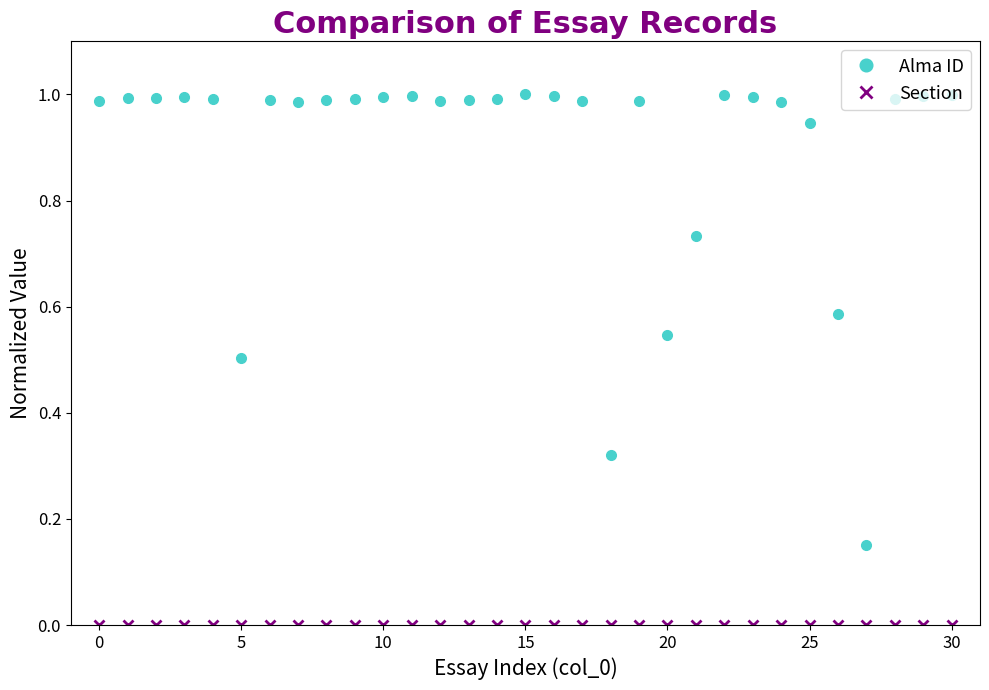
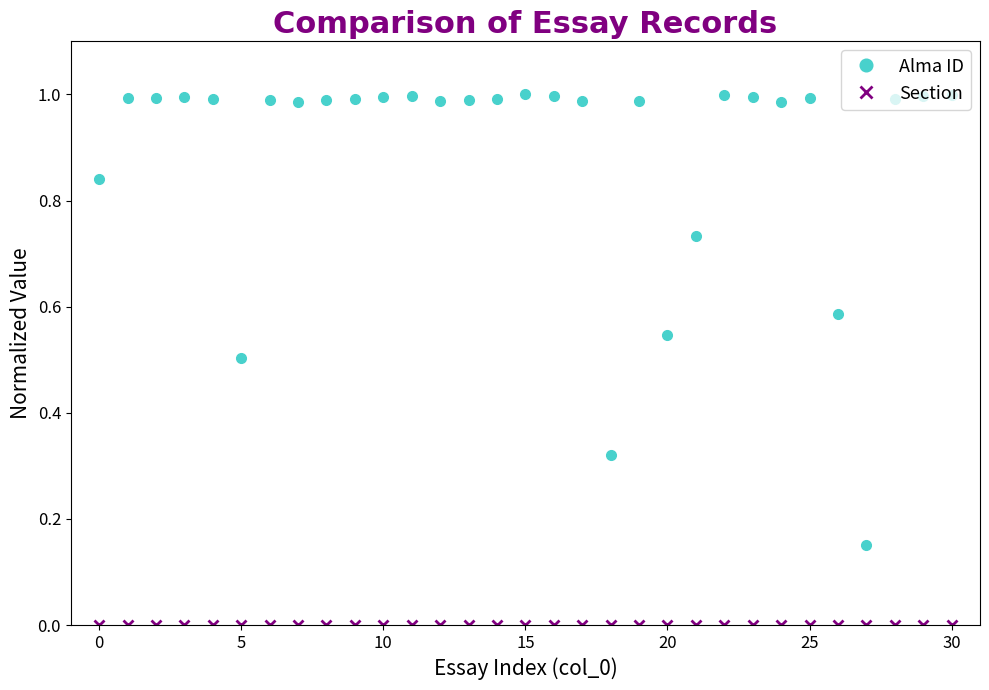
  {
    "Alma ID": {
-     "0": 0.99,
+     "0": 0.84,
      "5": 0.50,
      "10": 1.00,
      "15": 1.00,
      "20": 0.55,
-     "25": 0.95
+     "25": 0.99
    },
    "Section": {
      "0": 0.00,
      "5": 0.00,
      "10": 0.00,
      "15": 0.00,
      "20": 0.00,
      "25": 0.00,
      "30": 0.00
    }
  }
